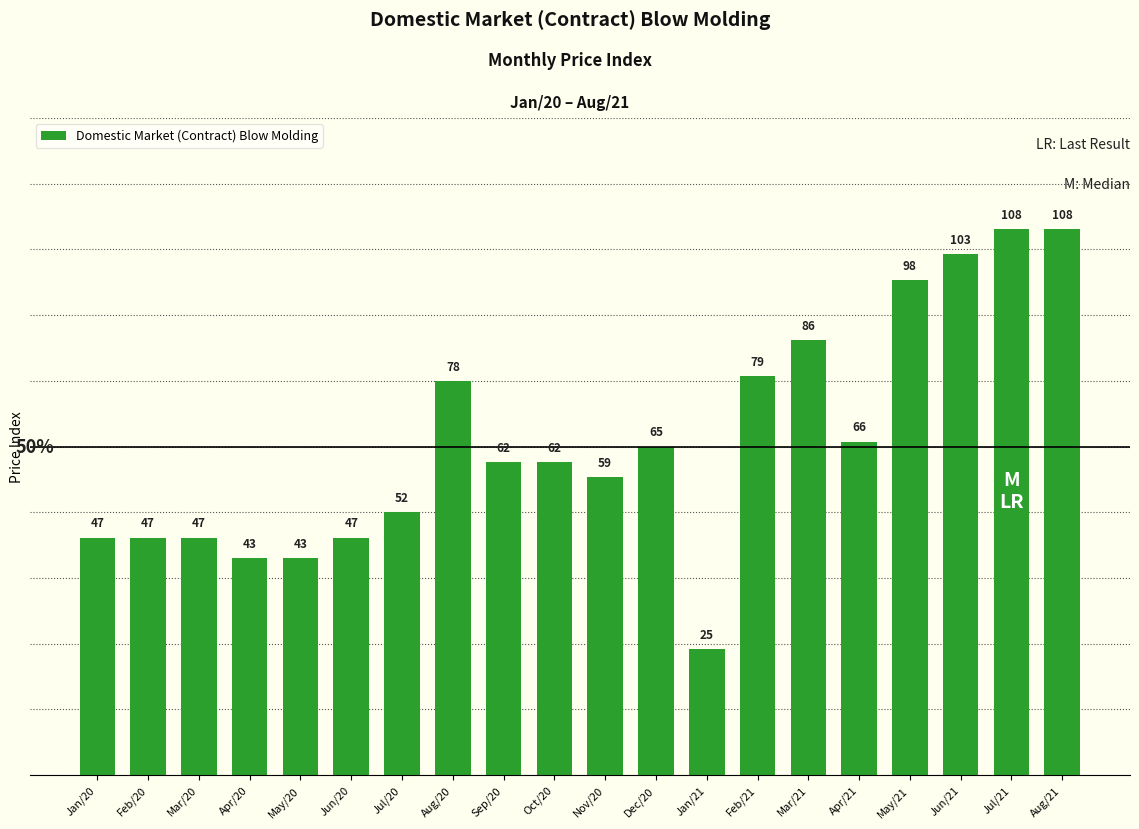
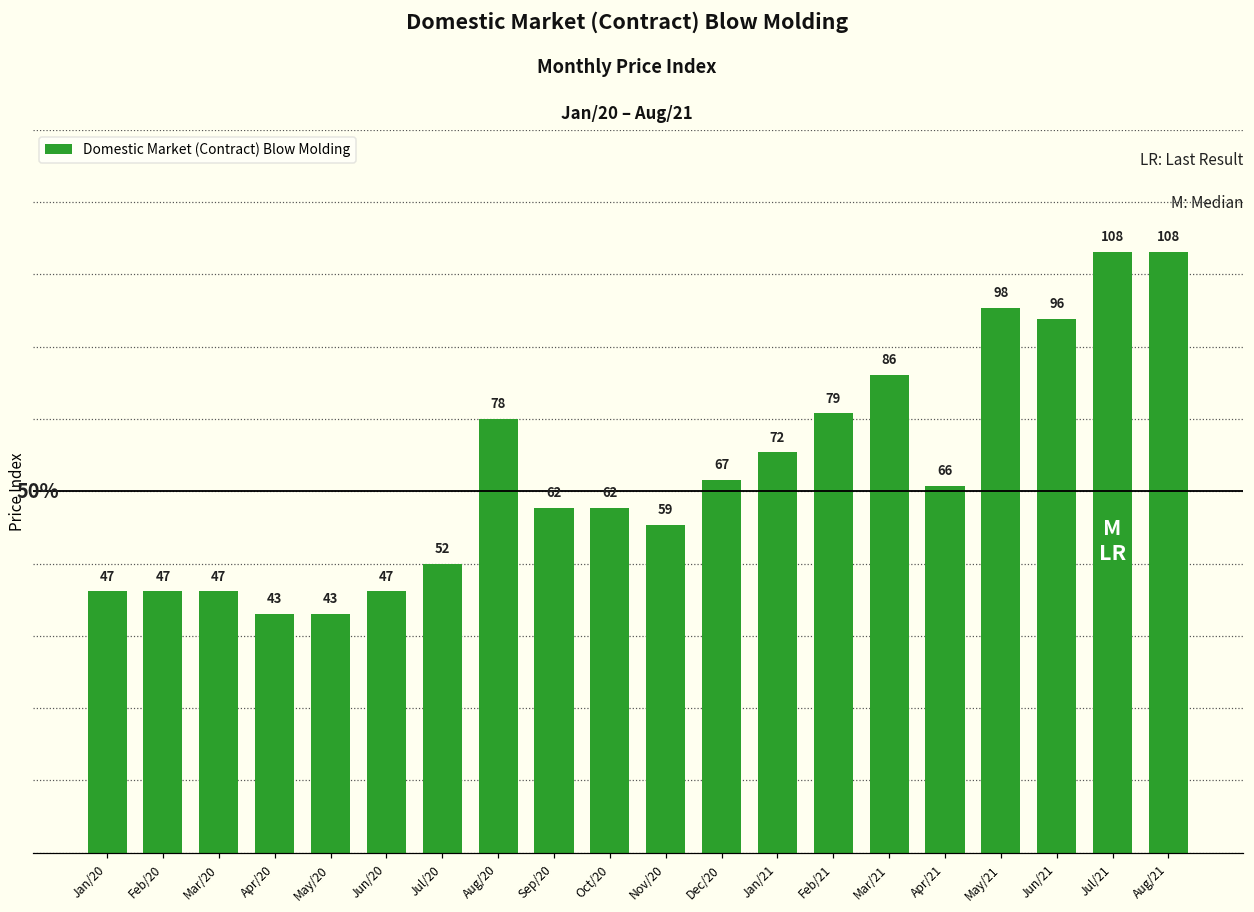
  {
    "Jan/20": 47,
    "Feb/20": 47,
    "Mar/20": 47,
    "Apr/20": 43,
    "May/20": 43,
    "Jun/20": 47,
    "Jul/20": 52,
    "Aug/20": 78,
    "Sep/20": 62,
    "Oct/20": 62,
    "Nov/20": 59,
-   "Dec/20": 65,
-   "Jan/21": 25,
+   "Dec/20": 67,
+   "Jan/21": 72,
    "Feb/21": 79,
    "Mar/21": 86,
    "Apr/21": 66,
    "May/21": 98,
-   "Jun/21": 103,
+   "Jun/21": 96,
    "Jul/21": 108,
    "Aug/21": 108
  }
